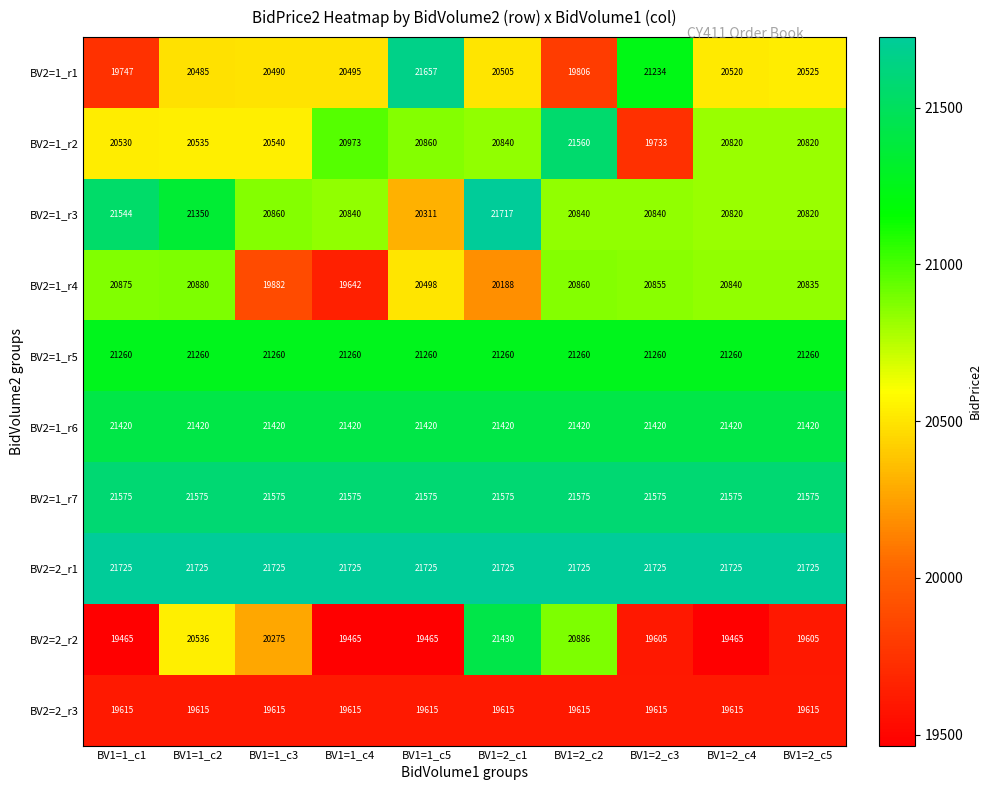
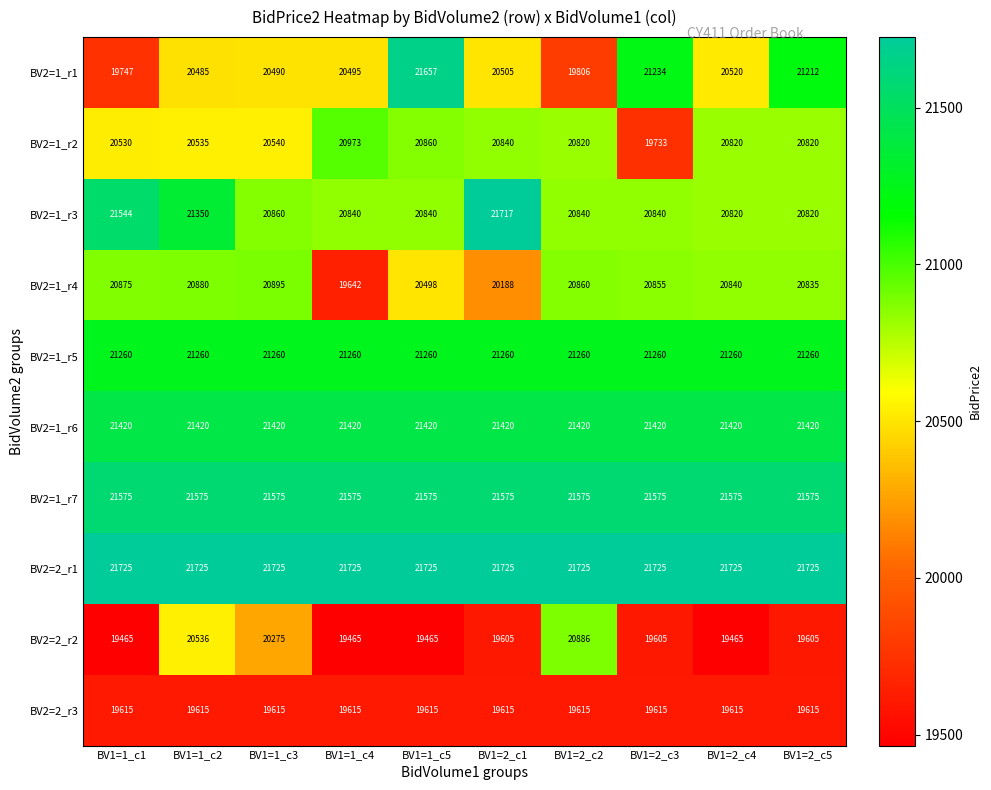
  {
    "BV2=1_r1": {
      "BV1=1_c1": 19747,
      "BV1=1_c2": 20485,
      "BV1=1_c3": 20490,
      "BV1=1_c4": 20495,
      "BV1=1_c5": 21657,
      "BV1=2_c1": 20505,
      "BV1=2_c2": 19806,
      "BV1=2_c3": 21234,
      "BV1=2_c4": 20520,
-     "BV1=2_c5": 20525
+     "BV1=2_c5": 21212
    },
    "BV2=1_r2": {
      "BV1=1_c1": 20530,
      "BV1=1_c2": 20535,
      "BV1=1_c3": 20540,
      "BV1=1_c4": 20973,
      "BV1=1_c5": 20860,
      "BV1=2_c1": 20840,
-     "BV1=2_c2": 21560,
+     "BV1=2_c2": 20820,
      "BV1=2_c3": 19733,
      "BV1=2_c4": 20820,
      "BV1=2_c5": 20820
    },
    "BV2=1_r3": {
      "BV1=1_c1": 21544,
      "BV1=1_c2": 21350,
      "BV1=1_c3": 20860,
      "BV1=1_c4": 20840,
-     "BV1=1_c5": 20311,
+     "BV1=1_c5": 20840,
      "BV1=2_c1": 21717,
      "BV1=2_c2": 20840,
      "BV1=2_c3": 20840,
      "BV1=2_c4": 20820,
      "BV1=2_c5": 20820
    },
    "BV2=1_r4": {
      "BV1=1_c1": 20875,
      "BV1=1_c2": 20880,
-     "BV1=1_c3": 19882,
+     "BV1=1_c3": 20895,
      "BV1=1_c4": 19642,
      "BV1=1_c5": 20498,
      "BV1=2_c1": 20188,
      "BV1=2_c2": 20860,
      "BV1=2_c3": 20855,
      "BV1=2_c4": 20840,
      "BV1=2_c5": 20835
    },
    "BV2=1_r5": {
      "BV1=1_c1": 21260,
      "BV1=1_c2": 21260,
      "BV1=1_c3": 21260,
      "BV1=1_c4": 21260,
      "BV1=1_c5": 21260,
      "BV1=2_c1": 21260,
      "BV1=2_c2": 21260,
      "BV1=2_c3": 21260,
      "BV1=2_c4": 21260,
      "BV1=2_c5": 21260
    },
    "BV2=1_r6": {
      "BV1=1_c1": 21420,
      "BV1=1_c2": 21420,
      "BV1=1_c3": 21420,
      "BV1=1_c4": 21420,
      "BV1=1_c5": 21420,
      "BV1=2_c1": 21420,
      "BV1=2_c2": 21420,
      "BV1=2_c3": 21420,
      "BV1=2_c4": 21420,
      "BV1=2_c5": 21420
    },
    "BV2=1_r7": {
      "BV1=1_c1": 21575,
      "BV1=1_c2": 21575,
      "BV1=1_c3": 21575,
      "BV1=1_c4": 21575,
      "BV1=1_c5": 21575,
      "BV1=2_c1": 21575,
      "BV1=2_c2": 21575,
      "BV1=2_c3": 21575,
      "BV1=2_c4": 21575,
      "BV1=2_c5": 21575
    },
    "BV2=2_r1": {
      "BV1=1_c1": 21725,
      "BV1=1_c2": 21725,
      "BV1=1_c3": 21725,
      "BV1=1_c4": 21725,
      "BV1=1_c5": 21725,
      "BV1=2_c1": 21725,
      "BV1=2_c2": 21725,
      "BV1=2_c3": 21725,
      "BV1=2_c4": 21725,
      "BV1=2_c5": 21725
    },
    "BV2=2_r2": {
      "BV1=1_c1": 19465,
      "BV1=1_c2": 20536,
      "BV1=1_c3": 20275,
      "BV1=1_c4": 19465,
      "BV1=1_c5": 19465,
-     "BV1=2_c1": 21430,
+     "BV1=2_c1": 19605,
      "BV1=2_c2": 20886,
      "BV1=2_c3": 19605,
      "BV1=2_c4": 19465,
      "BV1=2_c5": 19605
    },
    "BV2=2_r3": {
      "BV1=1_c1": 19615,
      "BV1=1_c2": 19615,
      "BV1=1_c3": 19615,
      "BV1=1_c4": 19615,
      "BV1=1_c5": 19615,
      "BV1=2_c1": 19615,
      "BV1=2_c2": 19615,
      "BV1=2_c3": 19615,
      "BV1=2_c4": 19615,
      "BV1=2_c5": 19615
    }
  }
